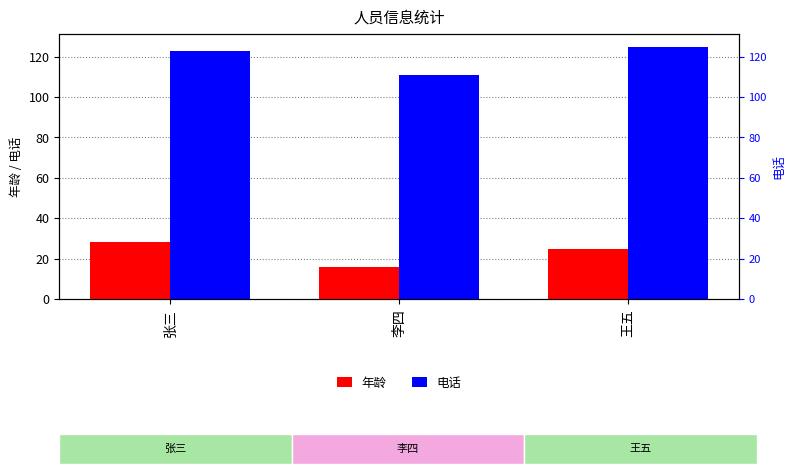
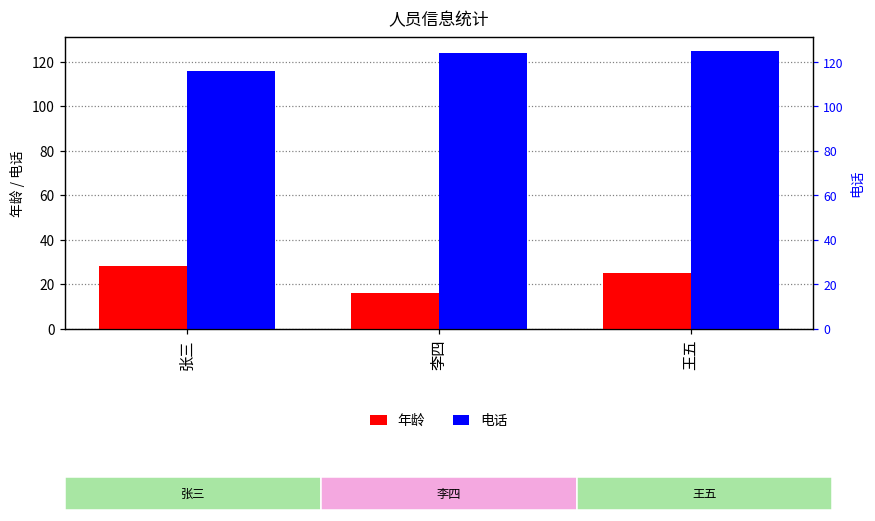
  {
    "年龄": {
      "张三": 28,
      "李四": 16,
      "王五": 25
    },
    "电话": {
-     "张三": 123,
-     "李四": 111,
+     "张三": 116,
+     "李四": 124,
      "王五": 125
    }
  }
